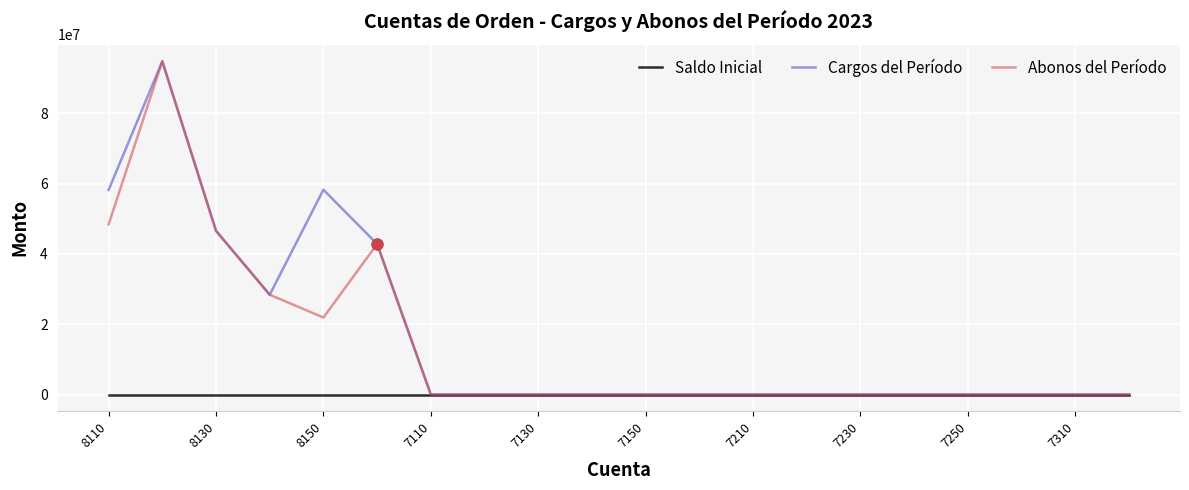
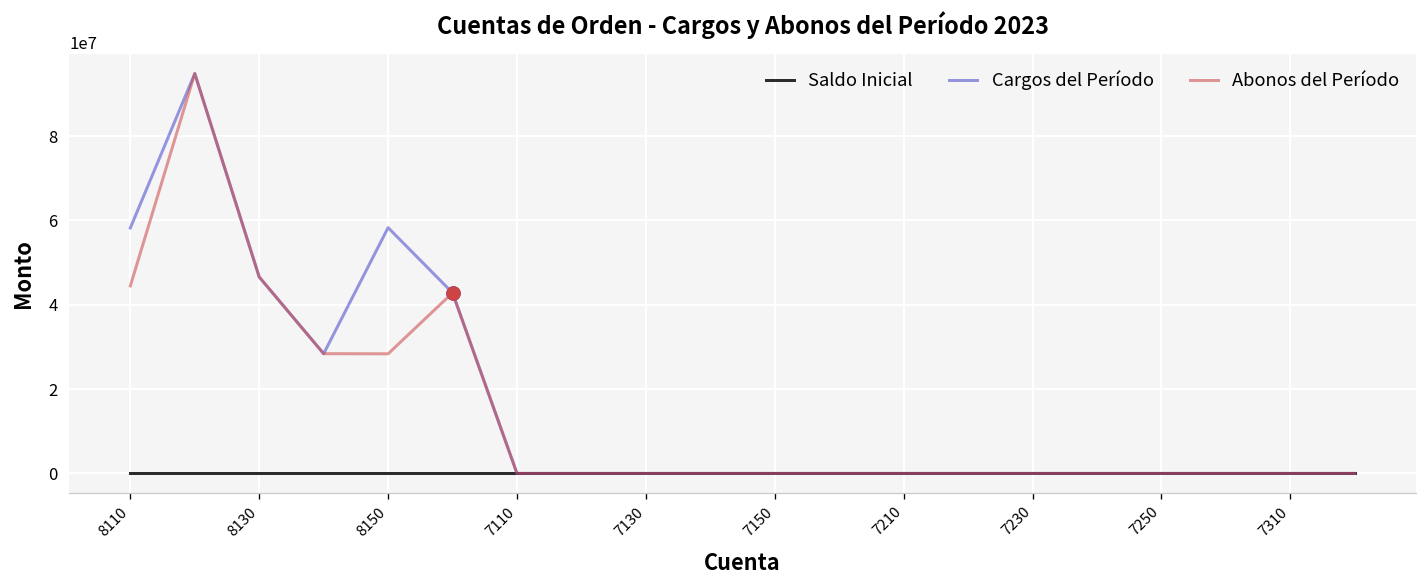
  {
    "Saldo Inicial": {
      "8110": 0,
      "8130": 0,
      "8150": 0
    },
    "Abonos del Período": {
-     "8110": 48000000,
-     "8150": 22000000
+     "8110": 44000000,
+     "8150": 28000000
    }
  }
